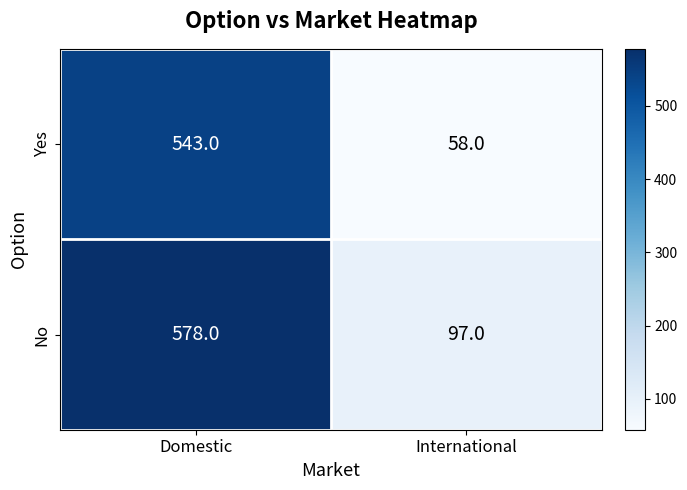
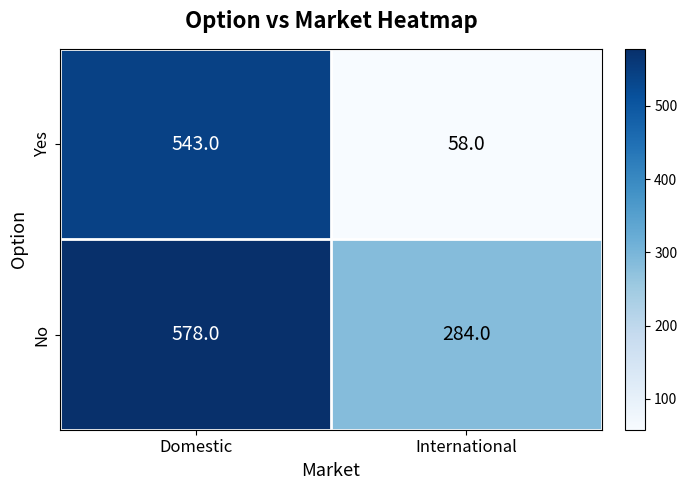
  {
    "Yes": {
      "Domestic": 543.0,
      "International": 58.0
    },
    "No": {
      "Domestic": 578.0,
-     "International": 97.0
+     "International": 284.0
    }
  }
